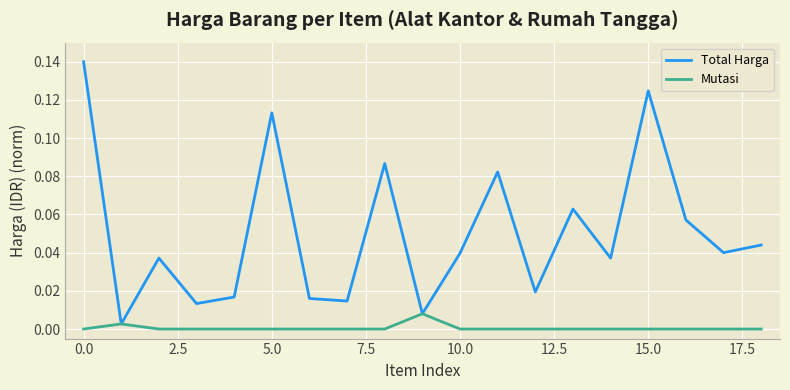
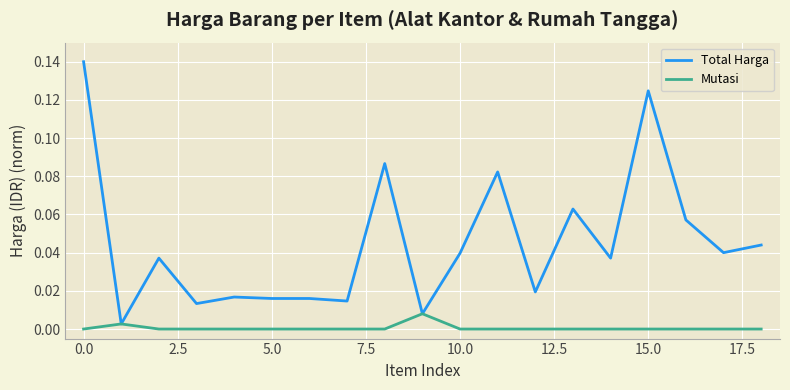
  {
    "Total Harga": {
      "0.0": 0.140,
-     "5.0": 0.113,
+     "5.0": 0.016,
      "10.0": 0.040,
      "15.0": 0.125
    },
    "Mutasi": {
      "0.0": 0.000,
      "5.0": 0.000,
      "10.0": 0.000,
      "15.0": 0.000
    }
  }
